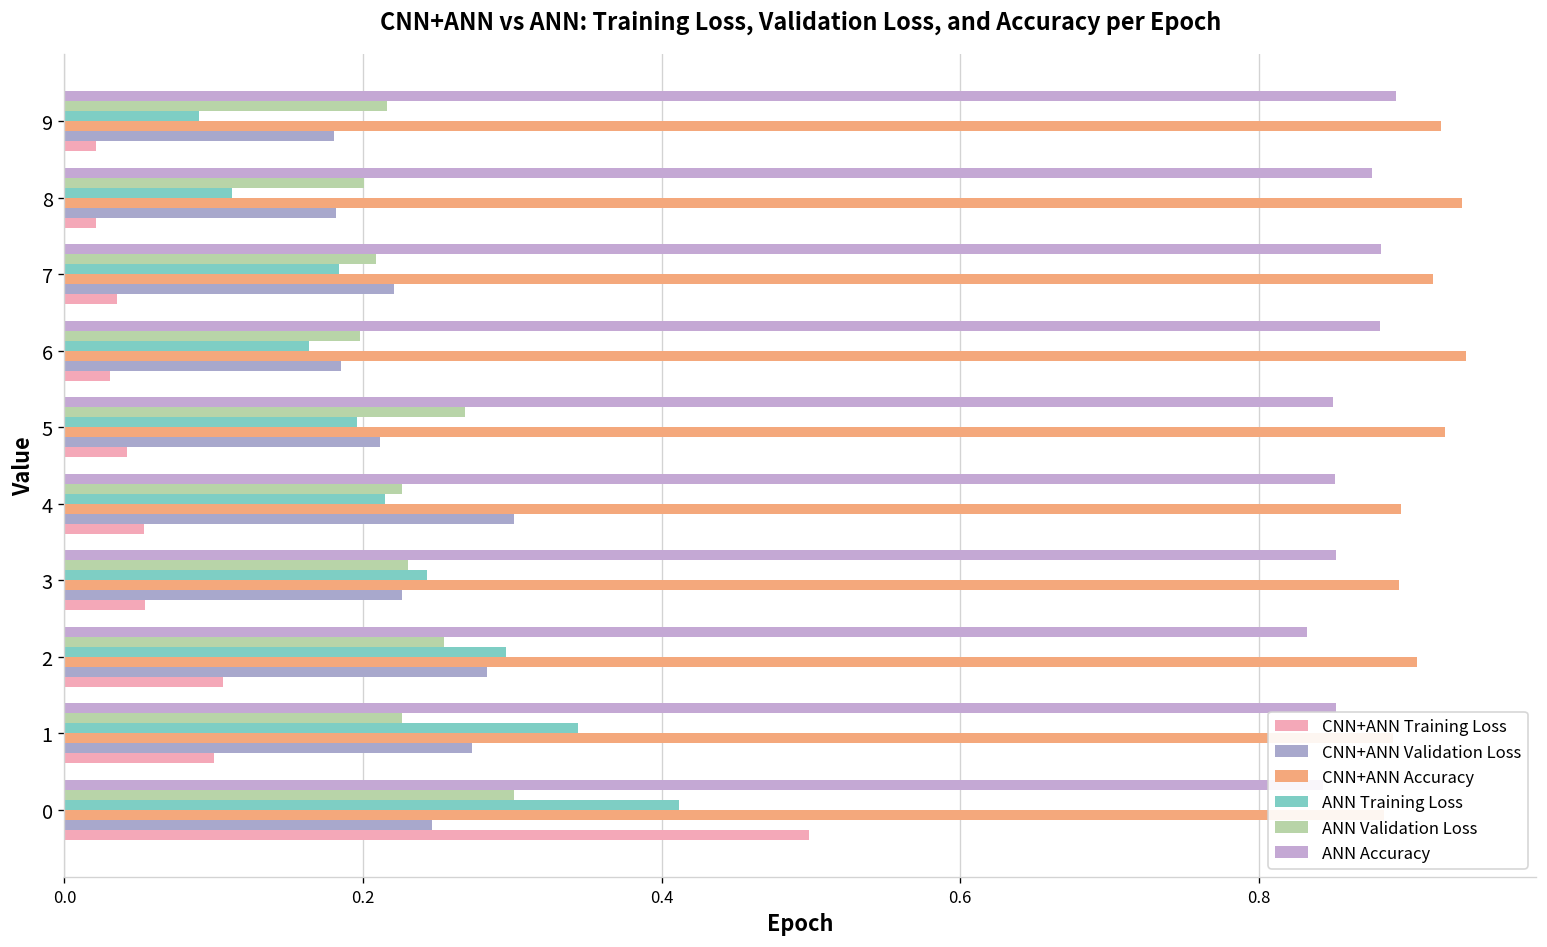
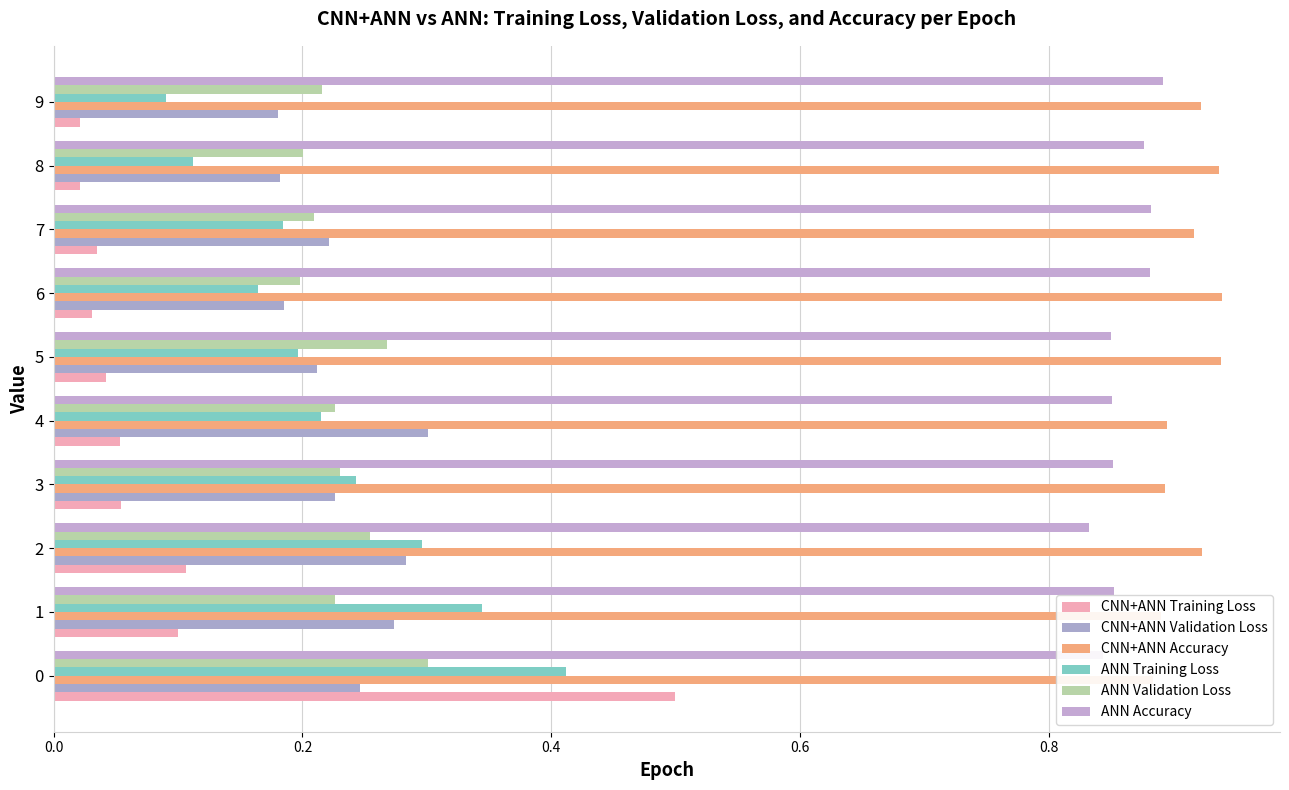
  {
    "CNN+ANN Accuracy": {
      "9": 0.922,
      "8": 0.936,
      "7": 0.917,
      "6": 0.939,
-     "5": 0.925,
+     "5": 0.938,
      "4": 0.895,
      "3": 0.894,
-     "2": 0.906
+     "2": 0.923
    }
  }
